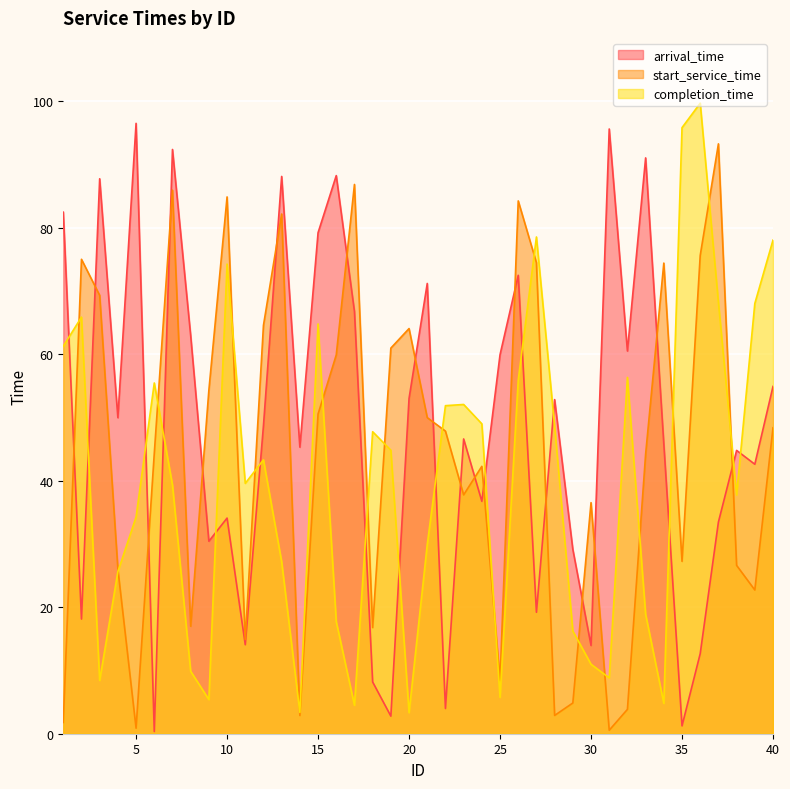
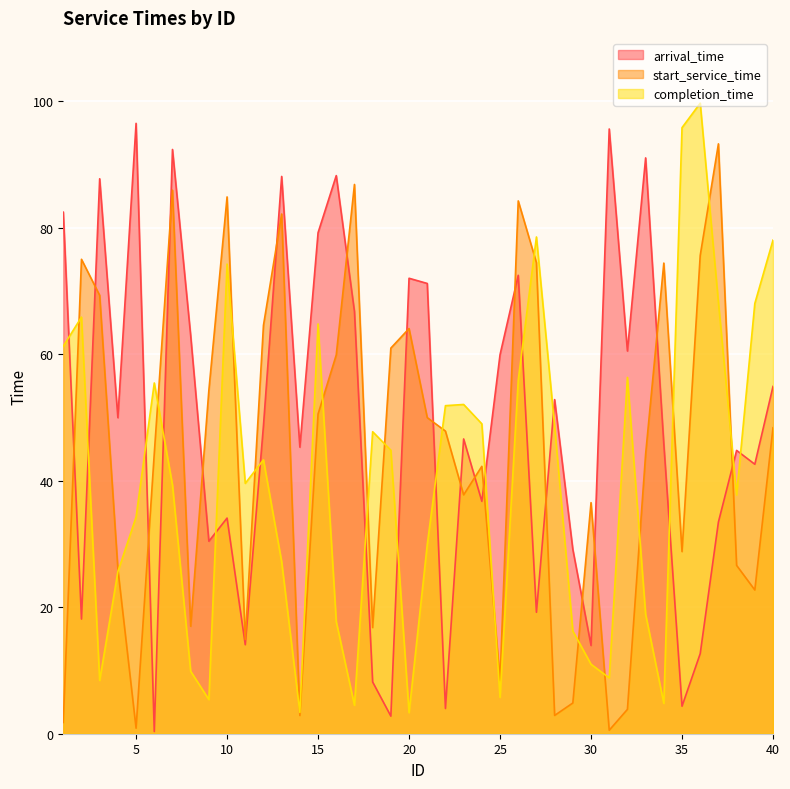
  {
    "arrival_time": {
      "5": 96,
      "10": 34,
      "15": 79,
-     "20": 53,
+     "20": 72,
      "25": 60,
      "30": 14,
-     "35": 1,
+     "35": 4,
      "40": 55
    },
    "start_service_time": {
      "5": 1,
      "10": 85,
      "15": 51,
      "20": 64,
      "25": 8,
      "30": 37,
-     "35": 27,
+     "35": 29,
      "40": 48
    },
    "completion_time": {
      "5": 34,
      "10": 74,
      "15": 65,
      "20": 3,
      "25": 6,
      "30": 11,
      "35": 96,
      "40": 78
    }
  }
